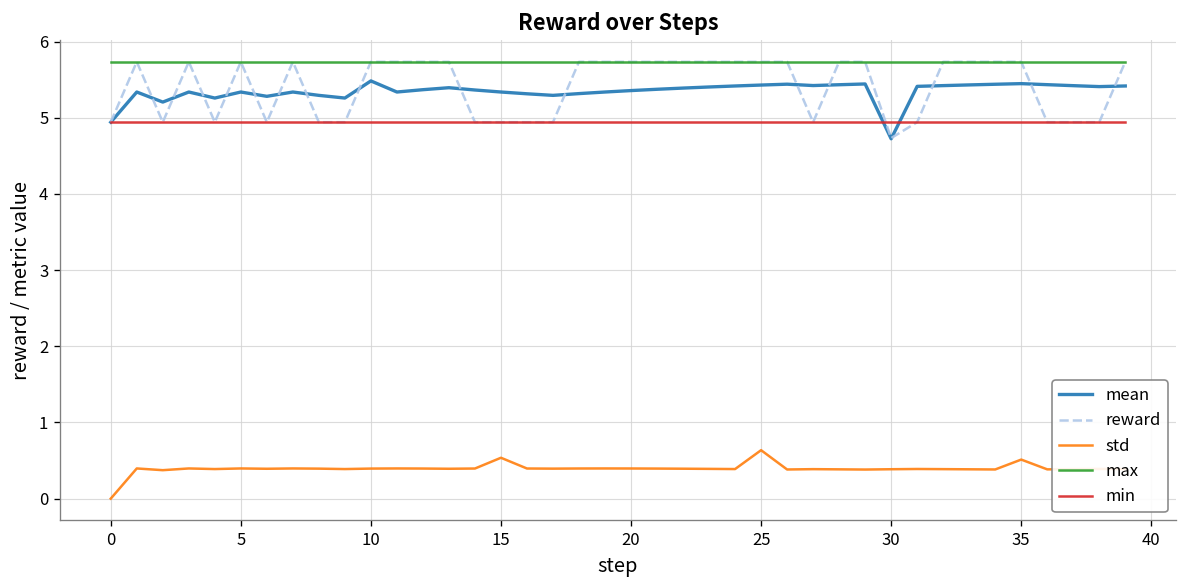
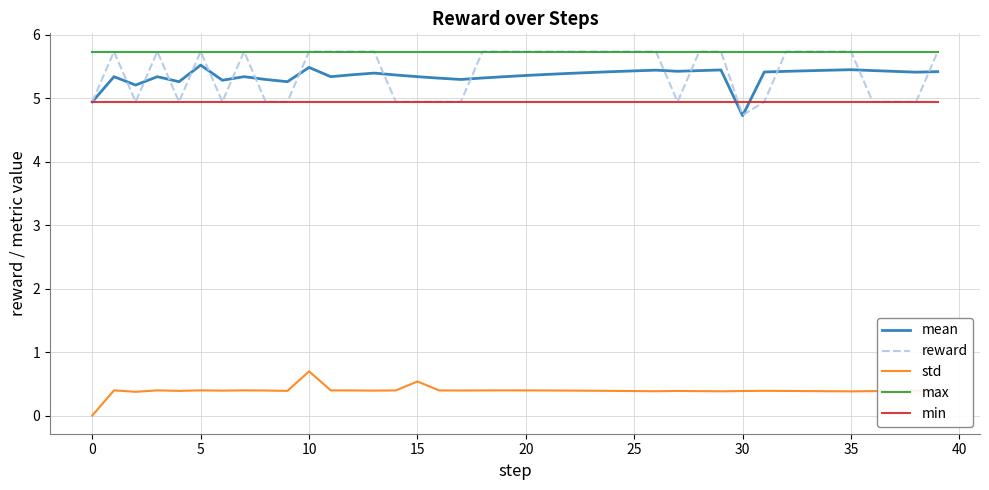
  {
    "mean": {
-     "5": 5.3,
+     "5": 5.5,
      "10": 5.5,
      "15": 5.3,
      "20": 5.4,
      "25": 5.4,
      "35": 5.4
    },
    "std": {
      "0": 0.0,
      "5": 0.4,
-     "10": 0.4,
+     "10": 0.7,
      "15": 0.5,
      "20": 0.4,
-     "25": 0.6,
+     "25": 0.4,
      "30": 0.4,
-     "35": 0.5
+     "35": 0.4
    },
    "max": {
      "0": 5.7,
      "15": 5.7,
      "30": 5.7
    },
    "min": {
      "5": 4.9,
      "10": 4.9,
      "20": 4.9,
      "25": 4.9,
      "30": 4.9,
      "35": 4.9
    }
  }
